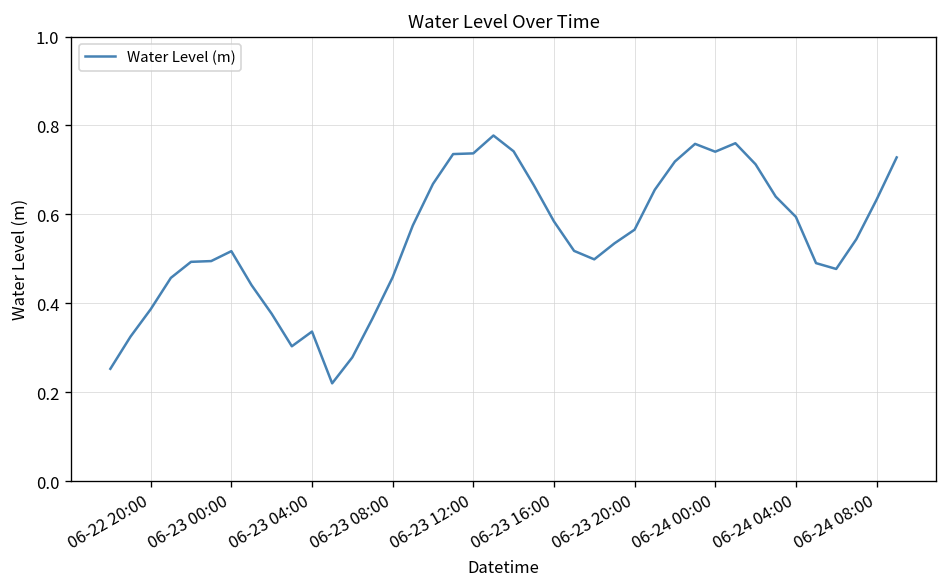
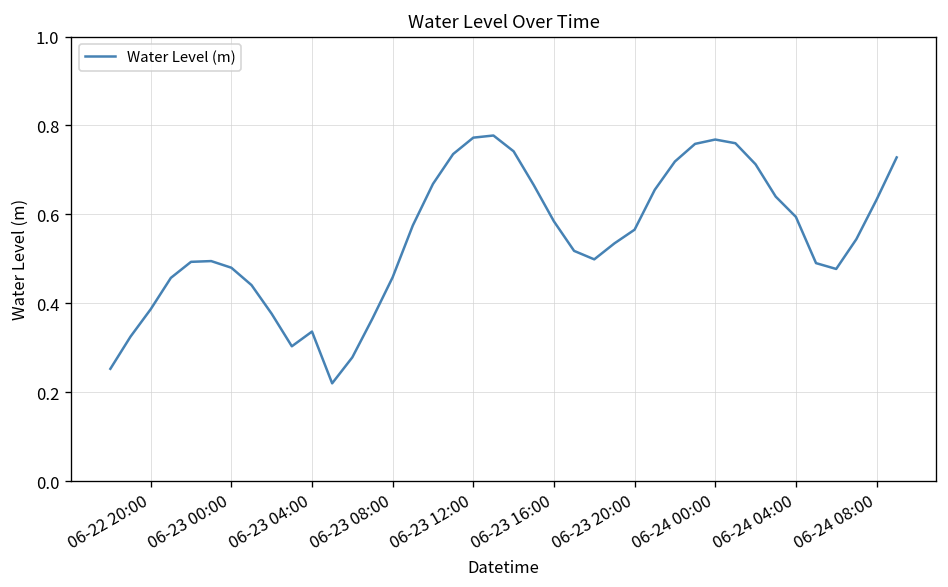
  {
    "06-22 20:00": 0.39,
-   "06-23 00:00": 0.52,
+   "06-23 00:00": 0.48,
    "06-23 04:00": 0.34,
    "06-23 08:00": 0.46,
-   "06-23 12:00": 0.74,
+   "06-23 12:00": 0.77,
    "06-23 16:00": 0.58,
    "06-23 20:00": 0.57,
-   "06-24 00:00": 0.74,
+   "06-24 00:00": 0.77,
    "06-24 04:00": 0.59,
    "06-24 08:00": 0.63
  }
